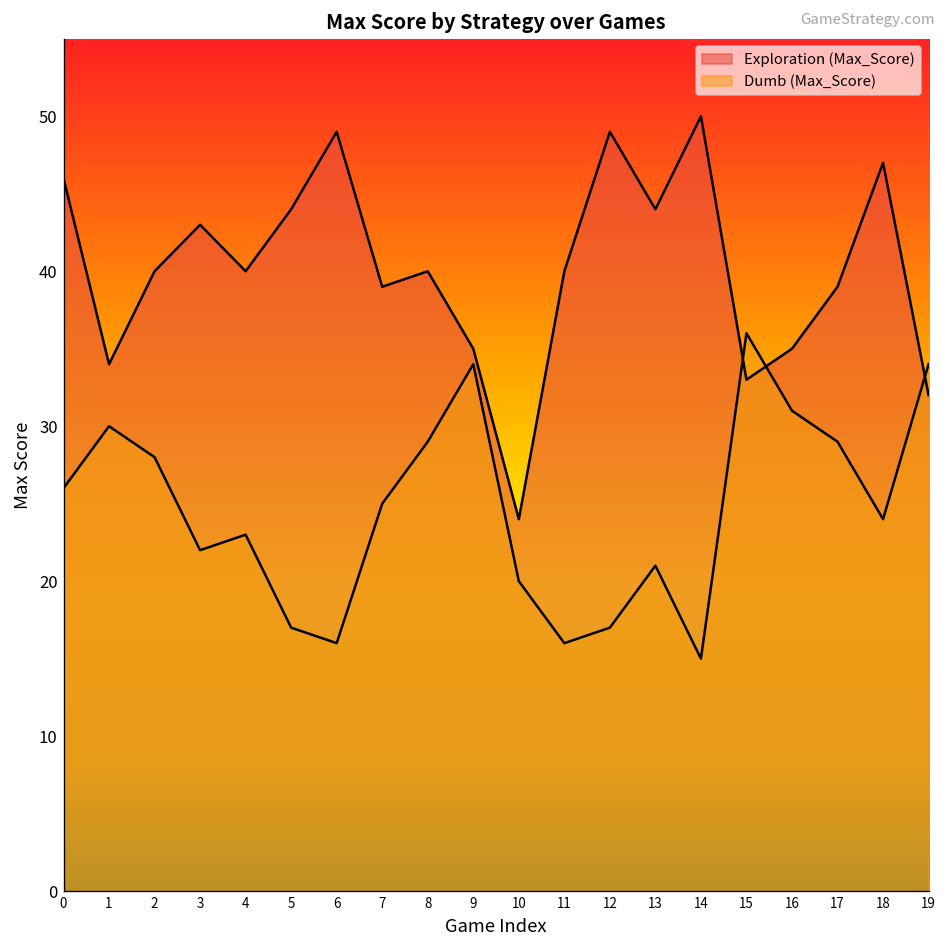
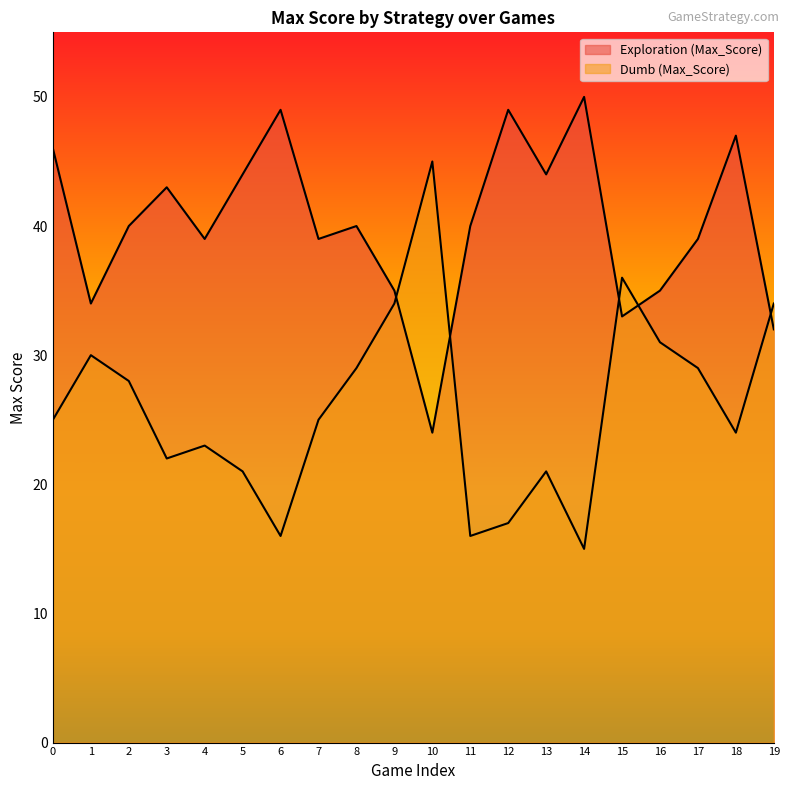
  {
    "Exploration (Max_Score)": {
      "0": 46,
      "1": 34,
      "2": 40,
      "3": 43,
-     "4": 40,
+     "4": 39,
      "5": 44,
      "6": 49,
      "7": 39,
      "8": 40,
      "9": 35,
      "10": 24,
      "11": 40,
      "12": 49,
      "13": 44,
      "14": 50,
      "15": 33,
      "16": 35,
      "17": 39,
      "18": 47,
      "19": 32
    },
    "Dumb (Max_Score)": {
-     "0": 26,
+     "0": 25,
      "1": 30,
      "2": 28,
      "3": 22,
      "4": 23,
-     "5": 17,
+     "5": 21,
      "6": 16,
      "7": 25,
      "8": 29,
      "9": 34,
-     "10": 20,
+     "10": 45,
      "11": 16,
      "12": 17,
      "13": 21,
      "14": 15,
      "15": 36,
      "16": 31,
      "17": 29,
      "18": 24,
      "19": 34
    }
  }
